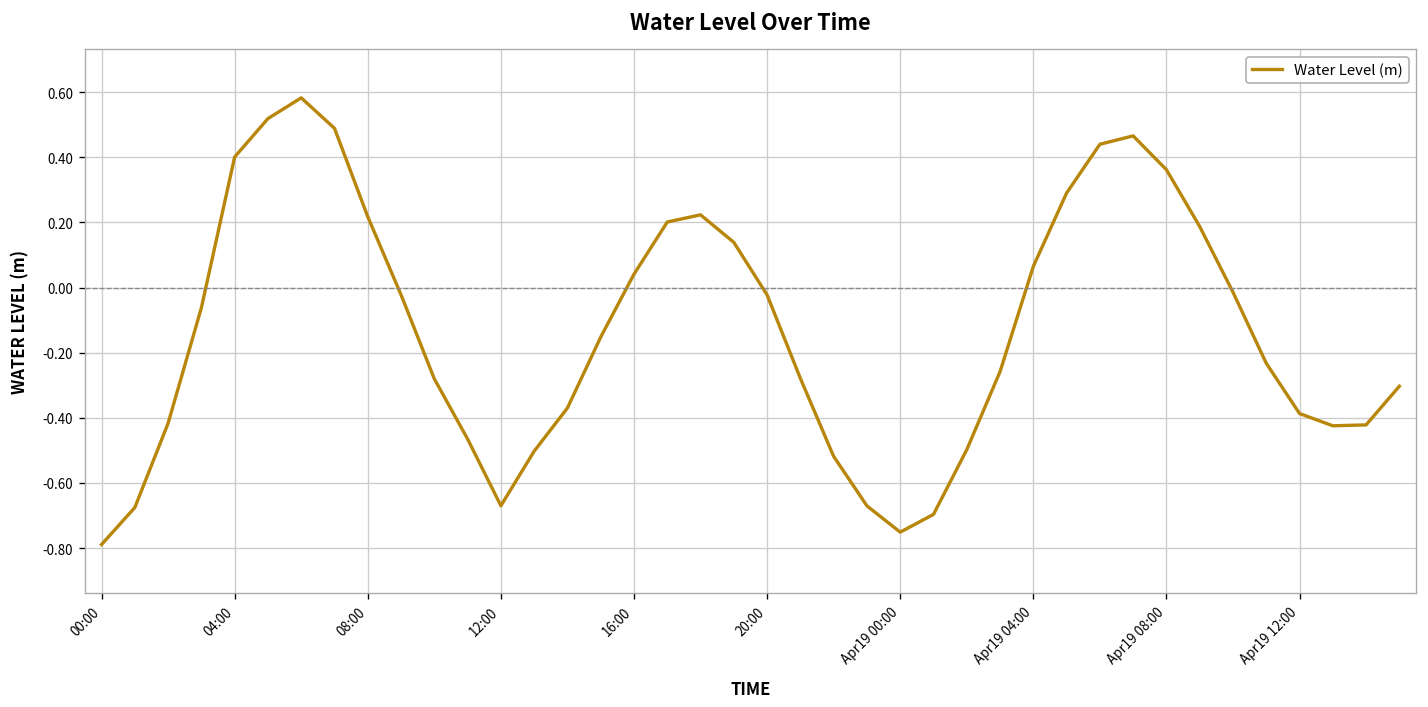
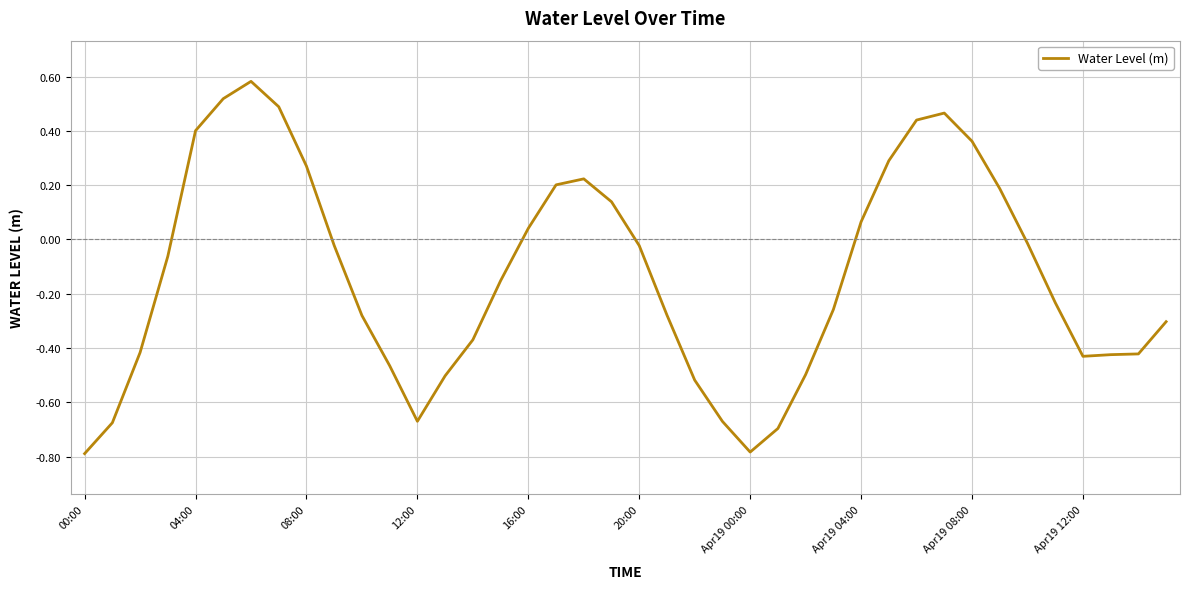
  {
    "00:00": -0.79,
    "04:00": 0.40,
-   "08:00": 0.22,
+   "08:00": 0.27,
    "12:00": -0.67,
    "16:00": 0.04,
    "20:00": -0.02,
-   "Apr19 00:00": -0.75,
+   "Apr19 00:00": -0.78,
    "Apr19 04:00": 0.07,
    "Apr19 08:00": 0.36,
-   "Apr19 12:00": -0.39
+   "Apr19 12:00": -0.43
  }
